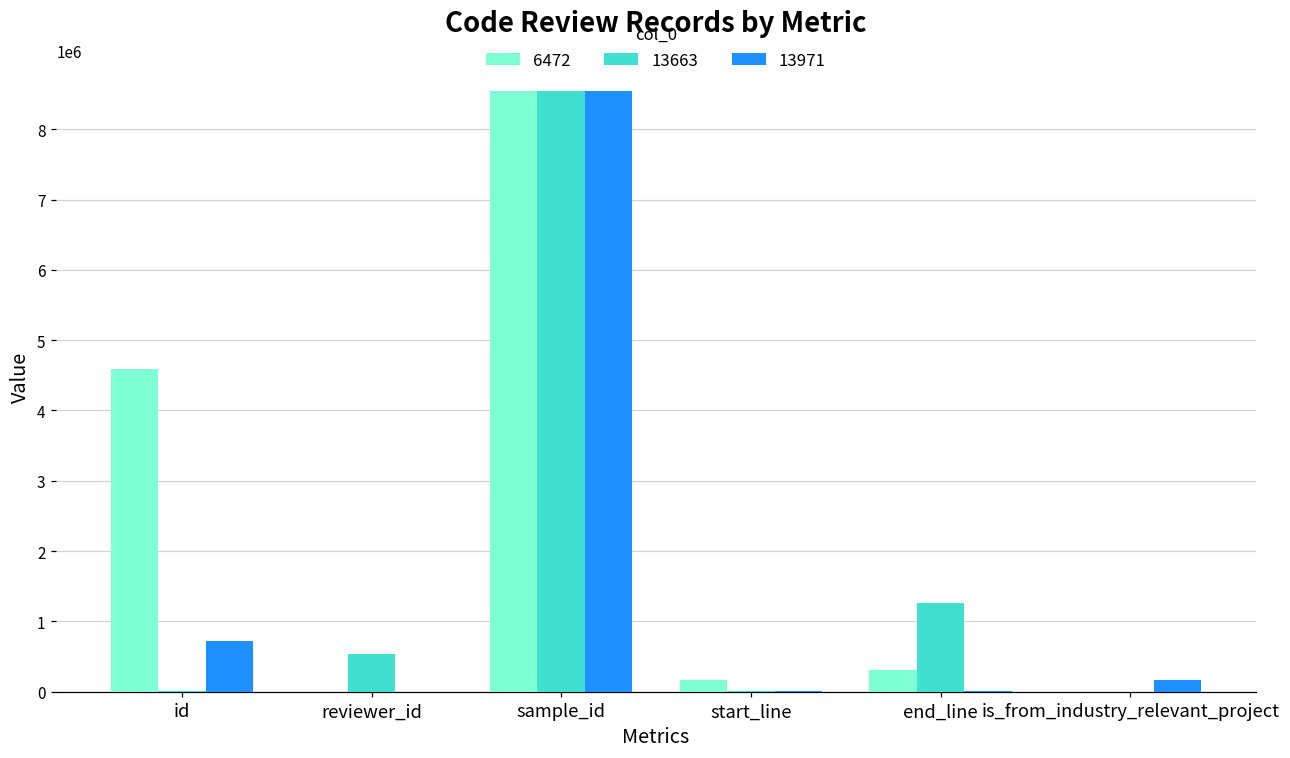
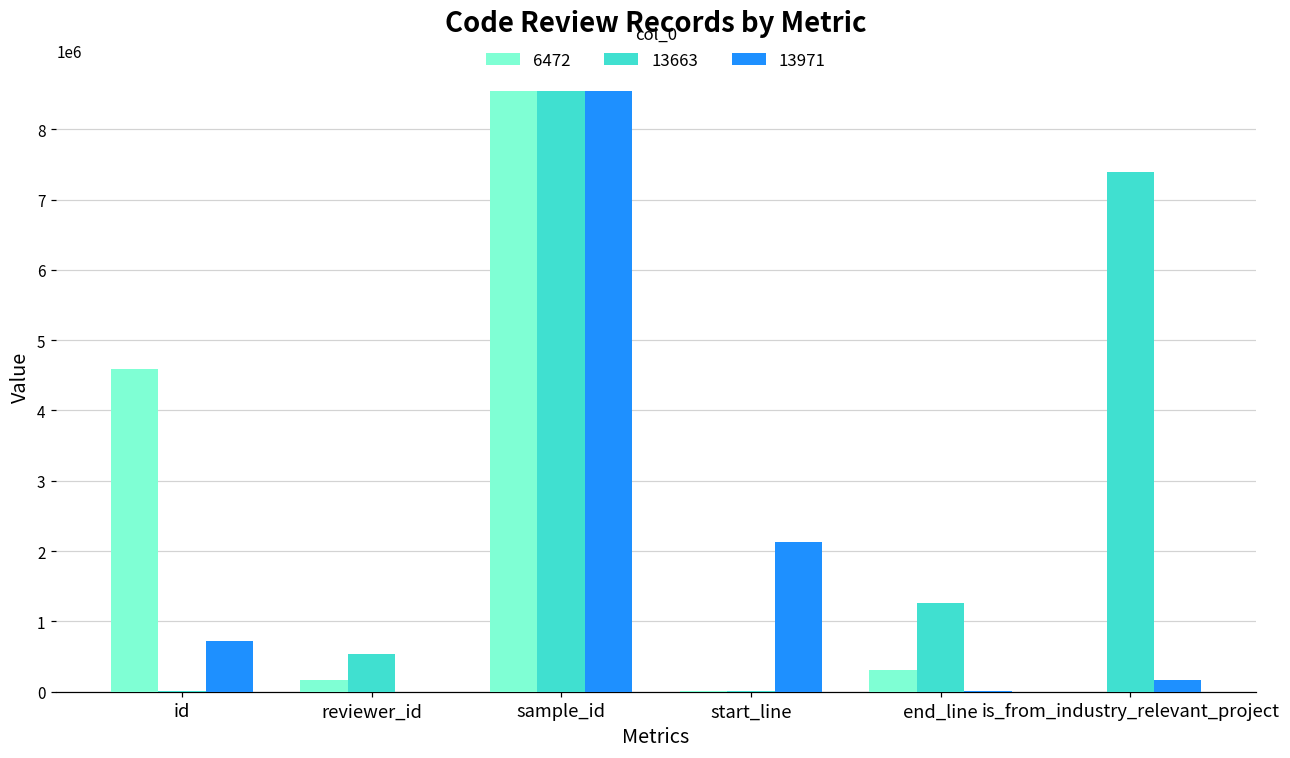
  {
    "6472": {
      "id": 4600000,
-     "reviewer_id": 0,
+     "reviewer_id": 200000,
      "sample_id": 8500000,
-     "start_line": 200000,
+     "start_line": 0,
      "end_line": 300000
    },
    "13663": {
      "reviewer_id": 500000,
      "sample_id": 8500000,
      "end_line": 1300000,
-     "is_from_industry_relevant_project": 0
+     "is_from_industry_relevant_project": 7400000
    },
    "13971": {
      "id": 700000,
      "sample_id": 8500000,
-     "start_line": 0,
+     "start_line": 2100000,
      "is_from_industry_relevant_project": 200000
    }
  }
